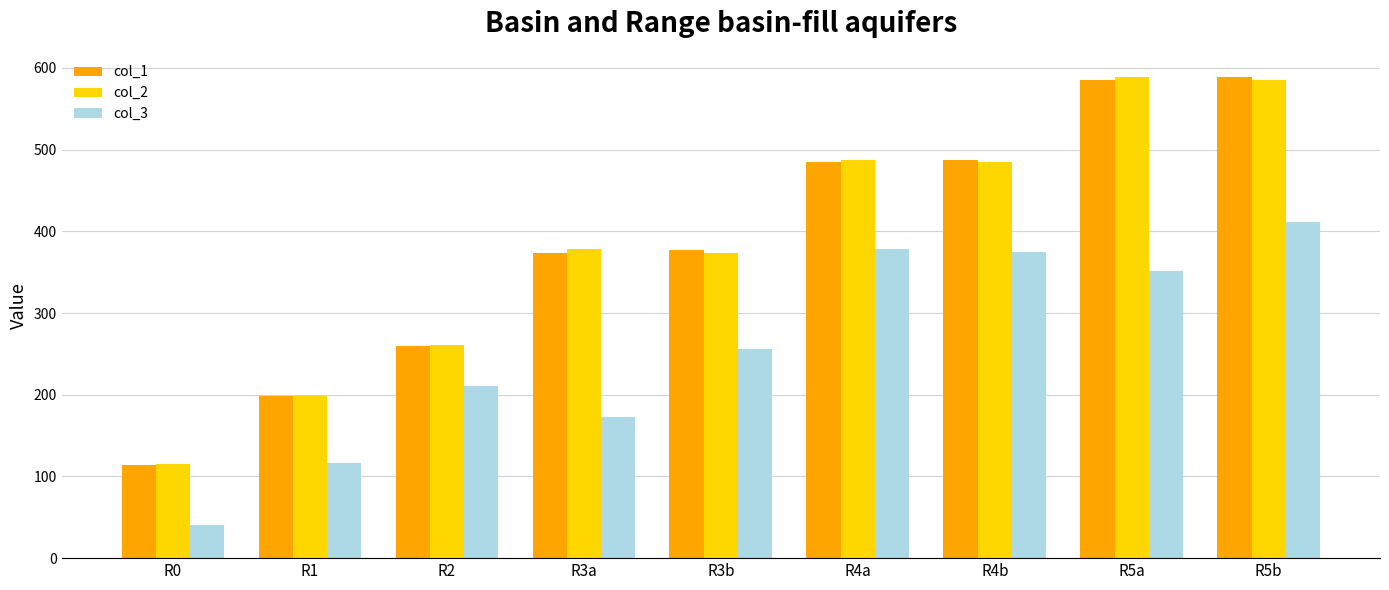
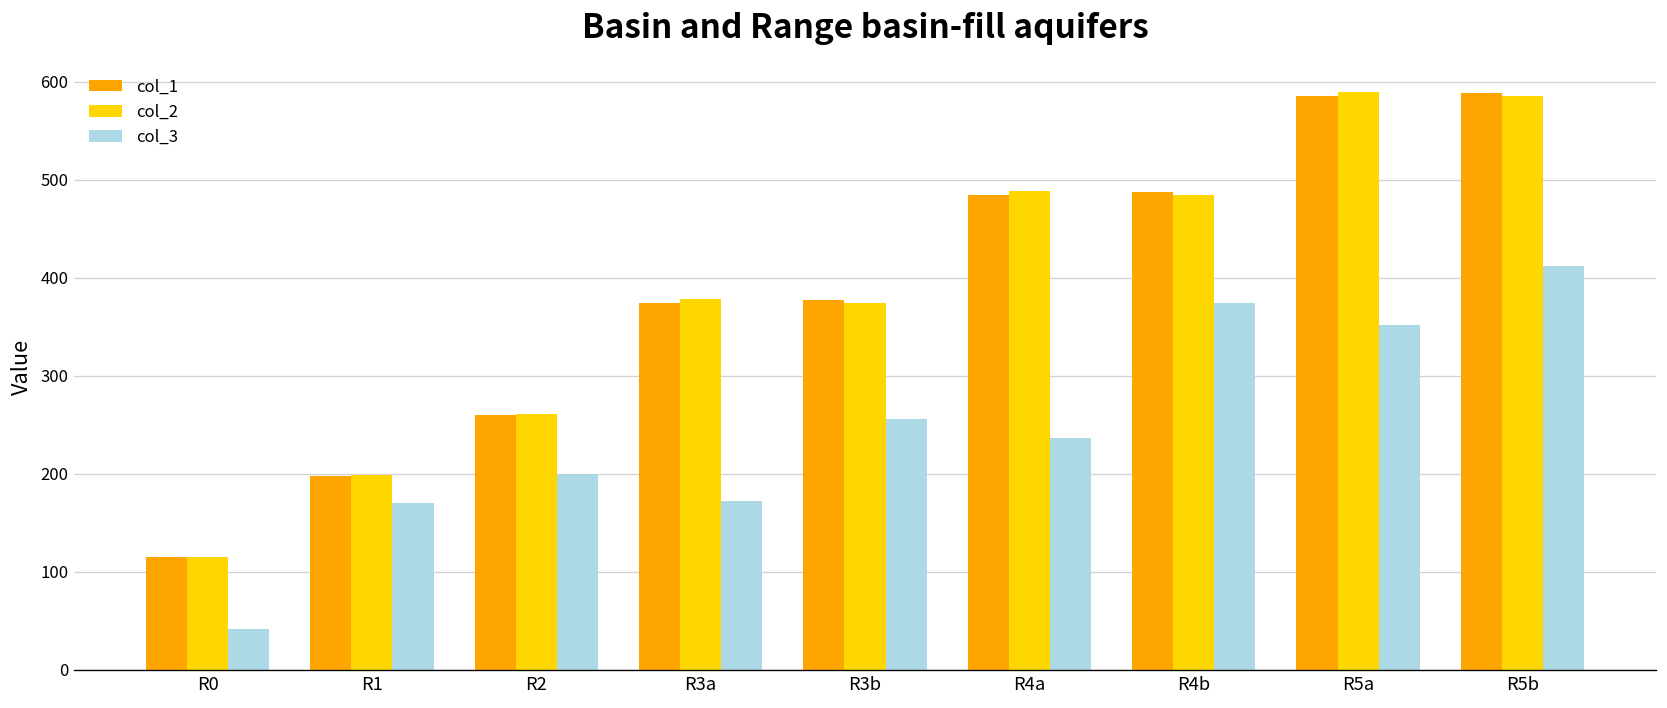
  {
    "col_3": {
      "R0": 40,
-     "R1": 120,
-     "R2": 210,
+     "R1": 170,
+     "R2": 200,
      "R3a": 170,
      "R3b": 260,
-     "R4a": 380,
+     "R4a": 240,
      "R4b": 370,
      "R5a": 350,
      "R5b": 410
    }
  }
